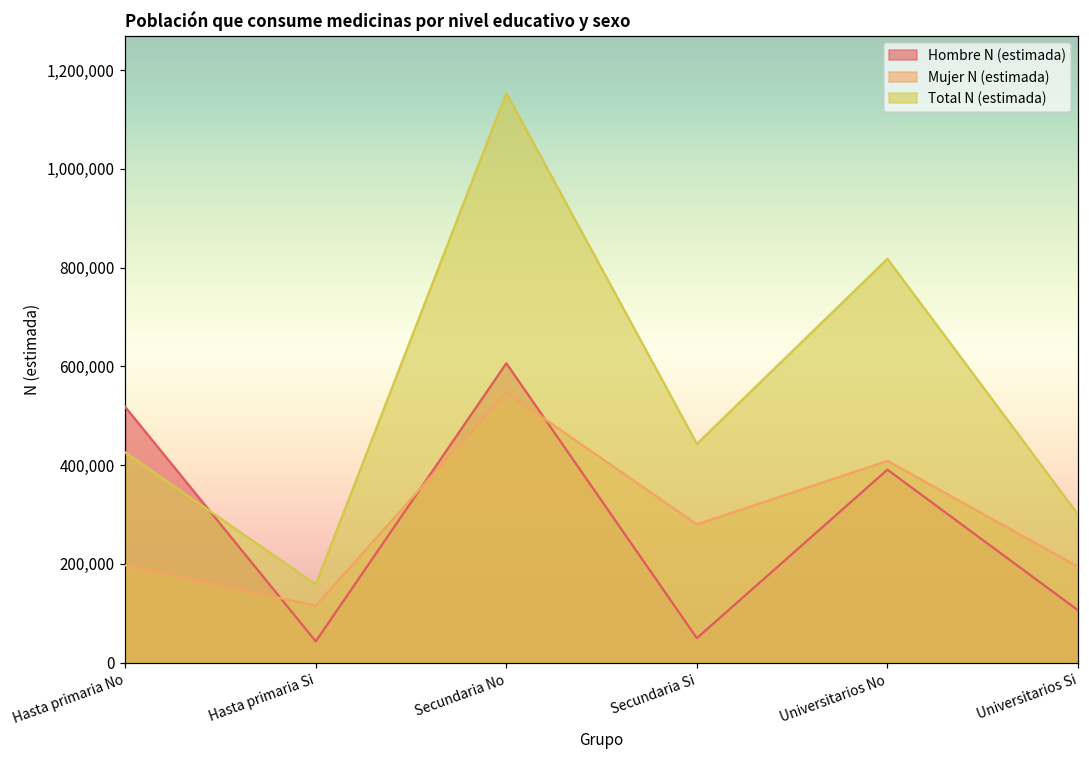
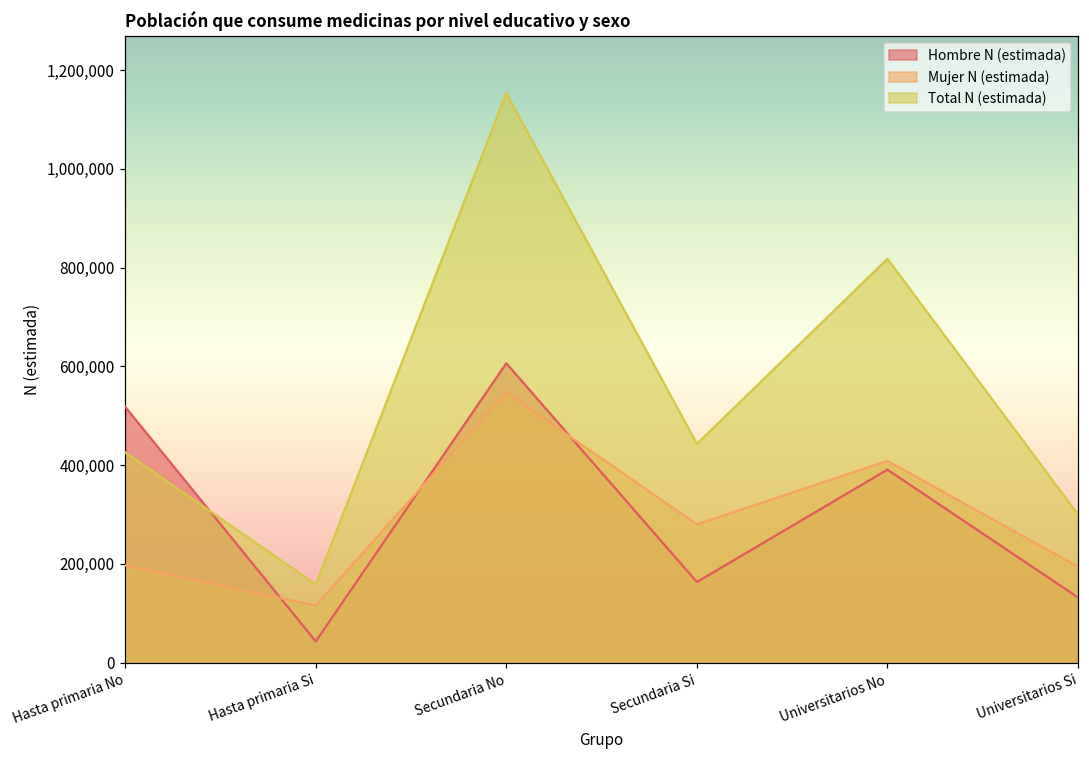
  {
    "Hombre N (estimada)": {
      "Hasta primaria No": "520,000",
      "Hasta primaria Si": "40,000",
      "Secundaria No": "610,000",
-     "Secundaria Si": "50,000",
+     "Secundaria Si": "160,000",
      "Universitarios No": "390,000",
-     "Universitarios Si": "110,000"
+     "Universitarios Si": "130,000"
    }
  }
